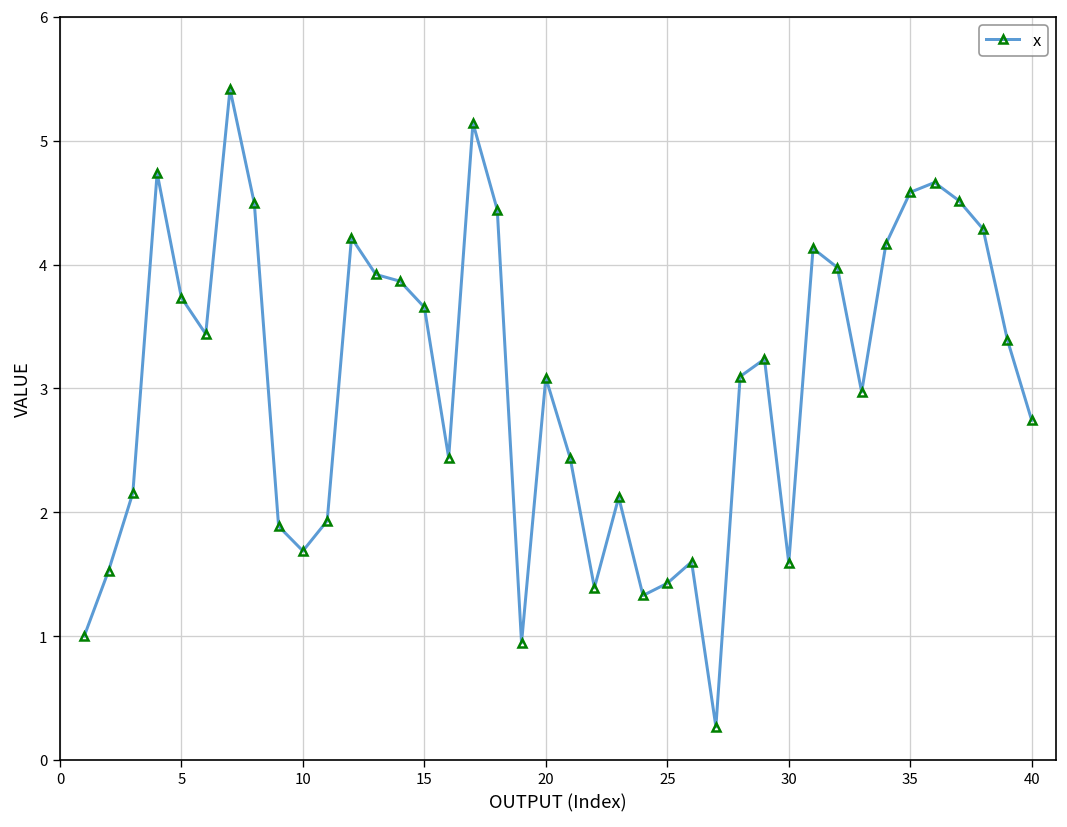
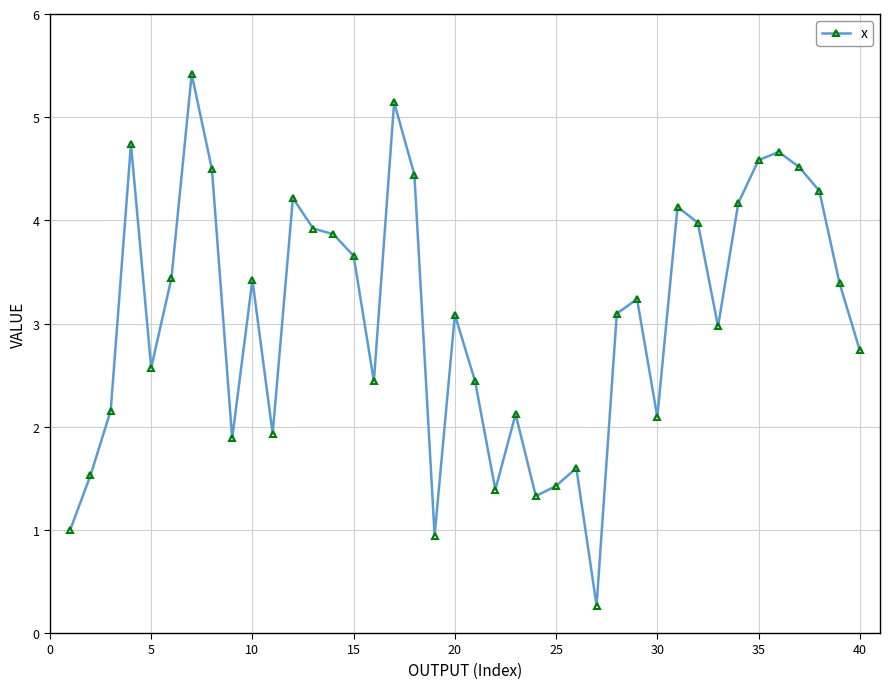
  {
-   "5": 3.73,
-   "10": 1.69,
+   "5": 2.57,
+   "10": 3.42,
    "15": 3.66,
    "20": 3.09,
    "25": 1.43,
-   "30": 1.59,
+   "30": 2.09,
    "35": 4.58,
    "40": 2.74
  }
